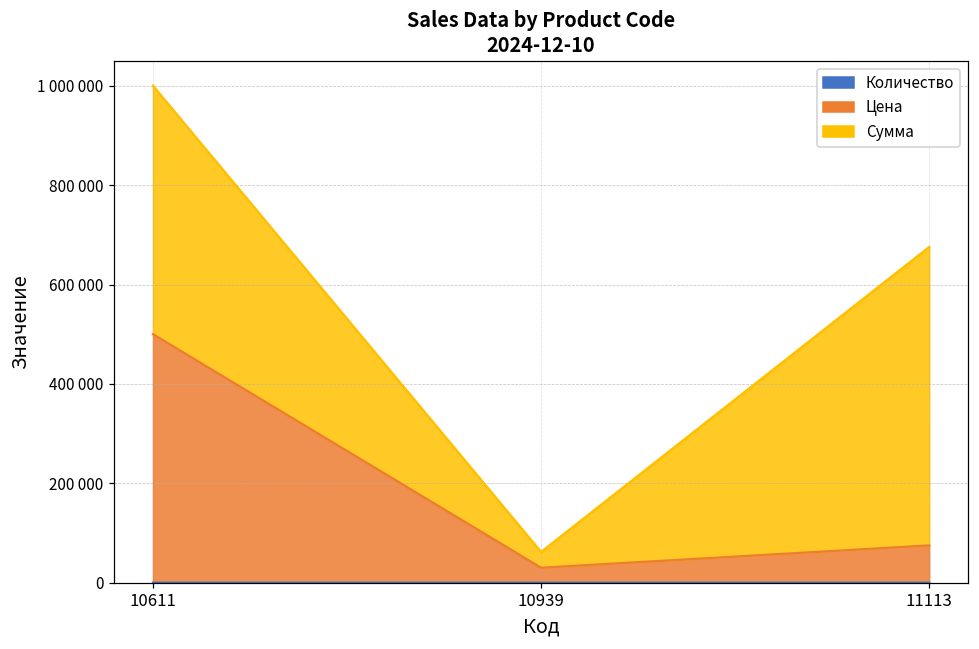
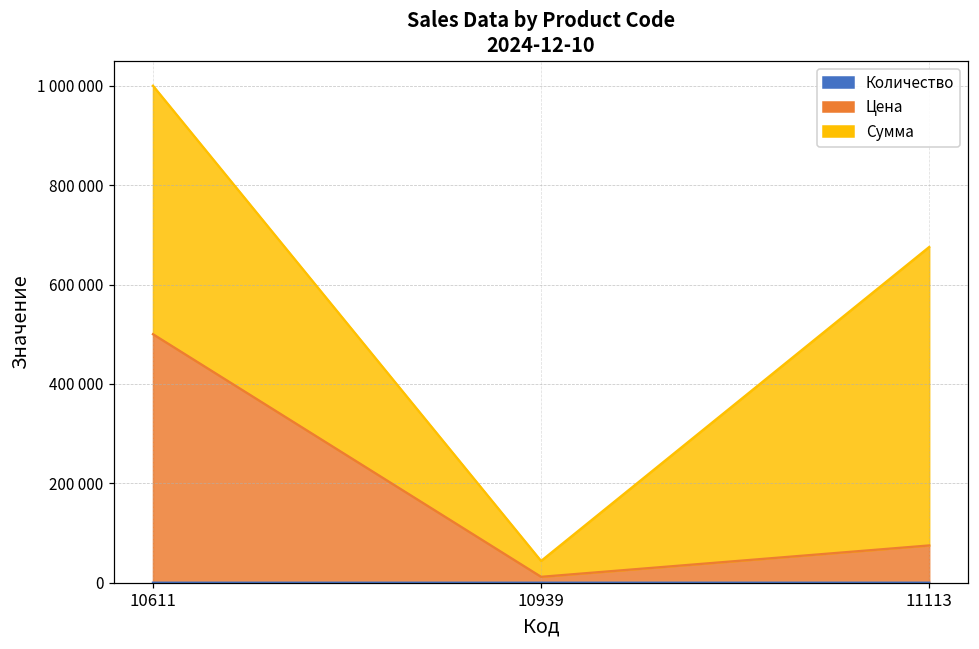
  {
    "Количество": {
      "10611": 0,
      "10939": 0,
      "11113": 0
    },
    "Цена": {
      "10611": 500000,
-     "10939": 30000,
+     "10939": 10000,
      "11113": 70000
    },
    "Сумма": {
      "10611": 500000,
      "10939": 30000,
      "11113": 600000
    }
  }
